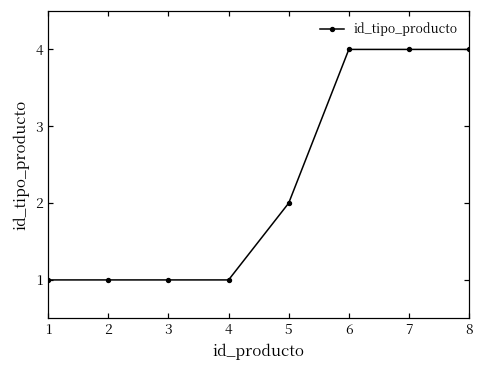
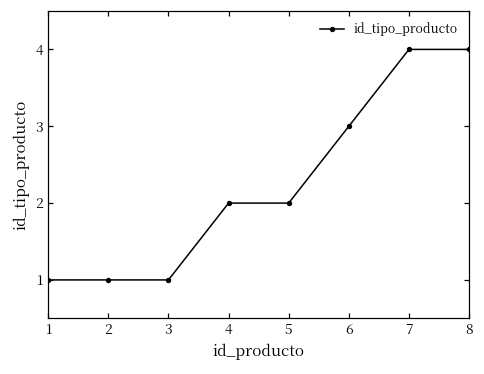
  {
    "1": 1,
    "2": 1,
    "3": 1,
-   "4": 1,
+   "4": 2,
    "5": 2,
-   "6": 4,
+   "6": 3,
    "7": 4,
    "8": 4
  }
